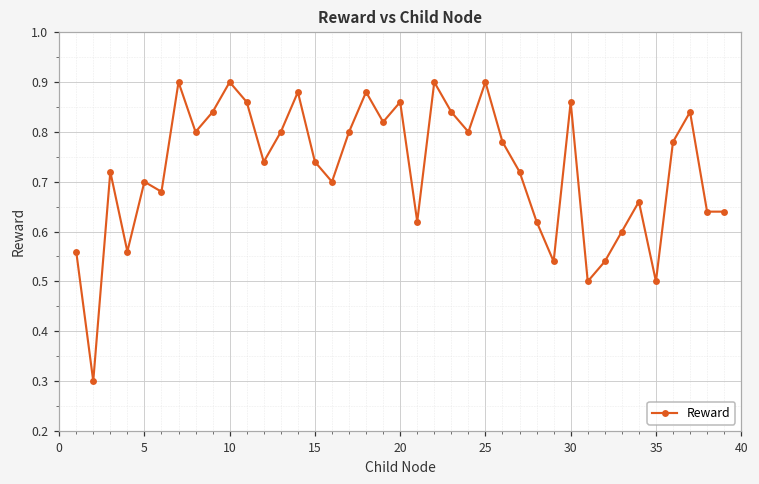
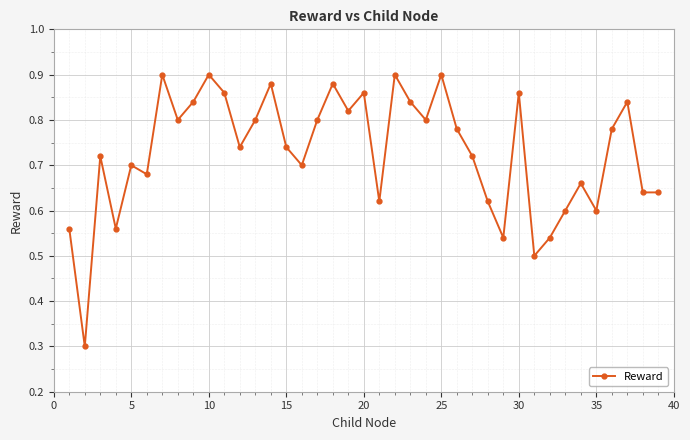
  {
    "5": 0.7,
    "10": 0.9,
    "15": 0.74,
    "20": 0.86,
    "25": 0.9,
    "30": 0.86,
-   "35": 0.5
+   "35": 0.6
  }
